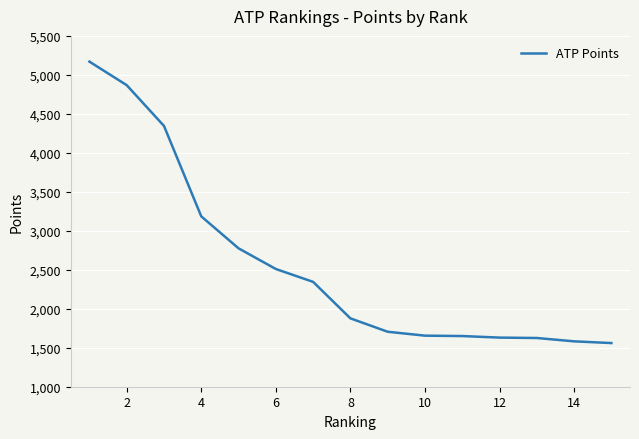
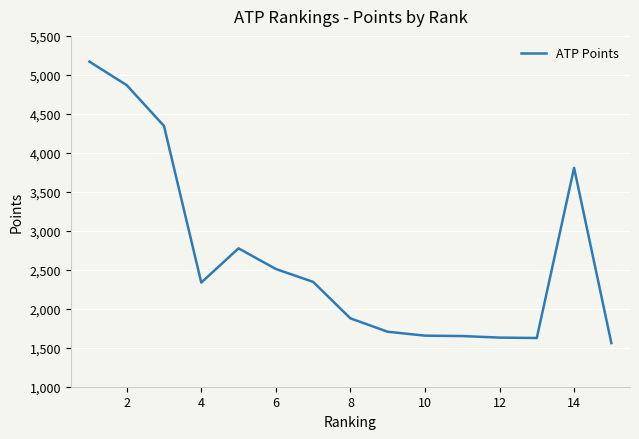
  {
    "2": "4,900",
-   "4": "3,200",
+   "4": "2,300",
    "6": "2,500",
    "8": "1,900",
    "10": "1,700",
    "12": "1,600",
-   "14": "1,600"
+   "14": "3,800"
  }
